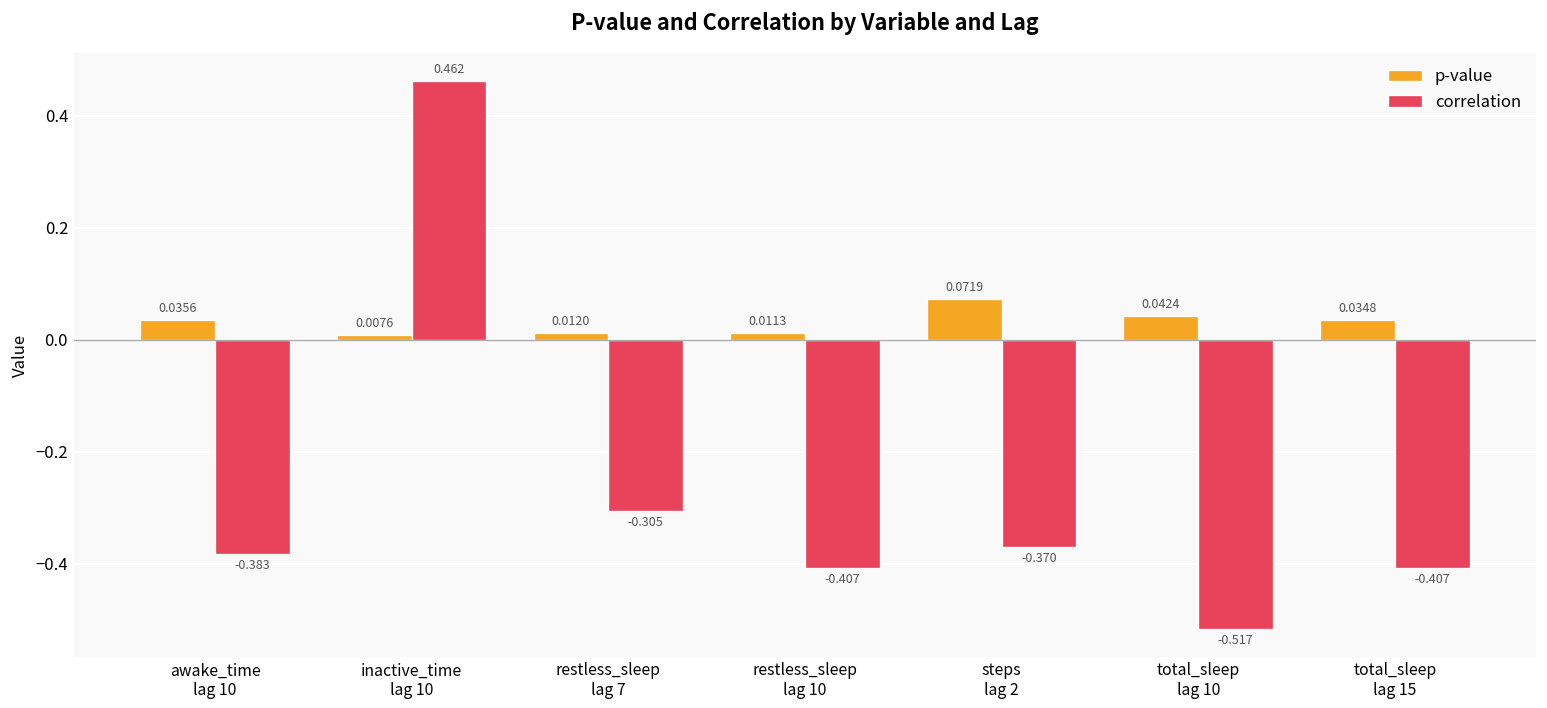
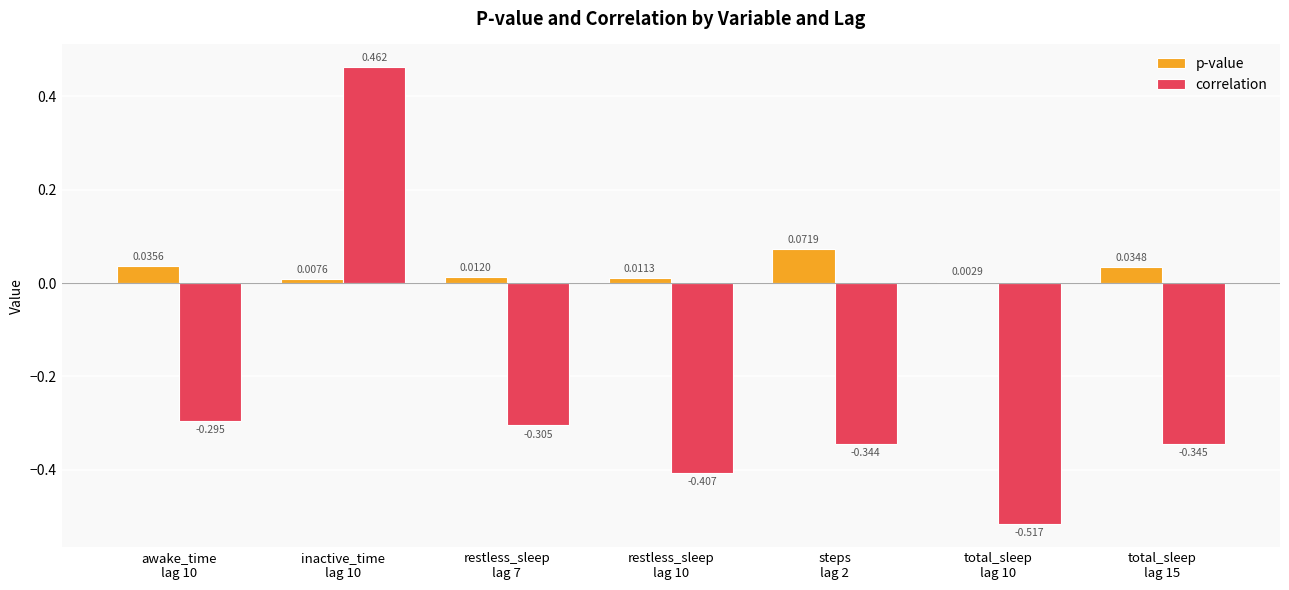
  {
    "p-value": {
      "awake_time lag 10": 0.0356,
      "inactive_time lag 10": 0.0076,
      "restless_sleep lag 7": 0.0120,
      "restless_sleep lag 10": 0.0113,
      "steps lag 2": 0.0719,
-     "total_sleep lag 10": 0.0424,
+     "total_sleep lag 10": 0.0029,
      "total_sleep lag 15": 0.0348
    },
    "correlation": {
-     "awake_time lag 10": -0.383,
+     "awake_time lag 10": -0.295,
      "inactive_time lag 10": 0.462,
      "restless_sleep lag 7": -0.305,
      "restless_sleep lag 10": -0.407,
-     "steps lag 2": -0.370,
+     "steps lag 2": -0.344,
      "total_sleep lag 10": -0.517,
-     "total_sleep lag 15": -0.407
+     "total_sleep lag 15": -0.345
    }
  }
